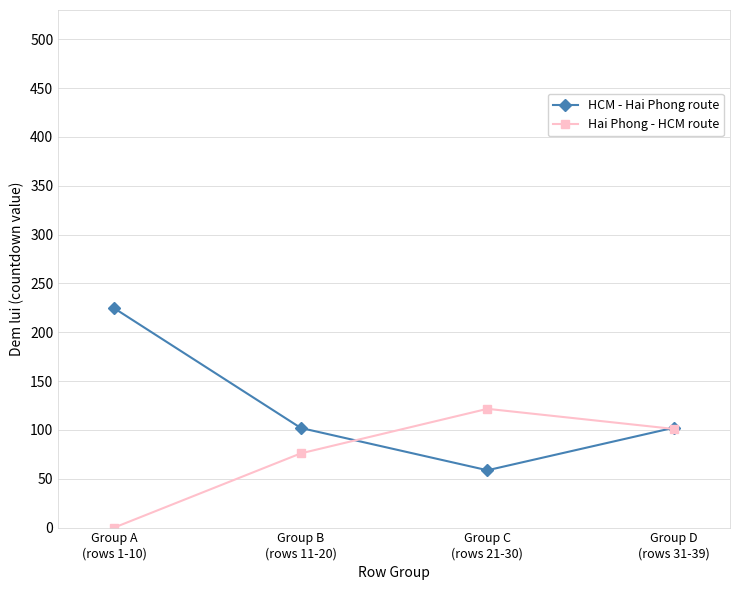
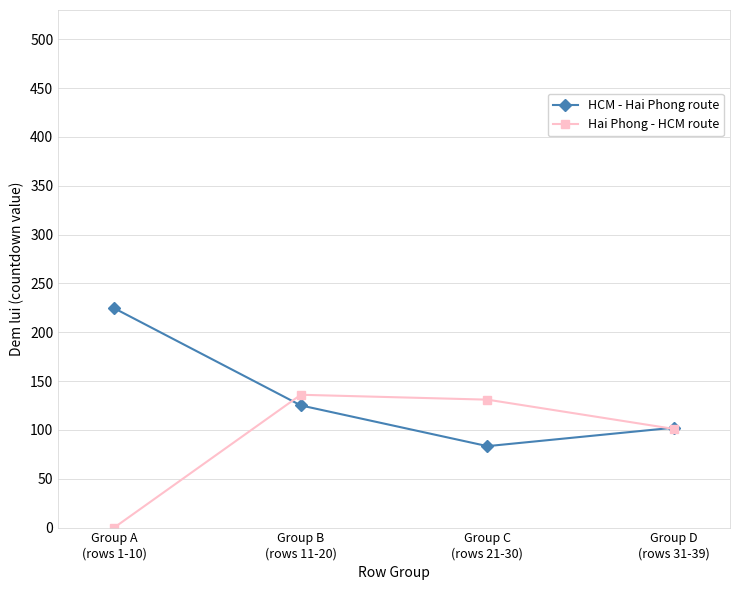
  {
    "HCM - Hai Phong route": {
      "Group A (rows 1-10)": 220,
-     "Group B (rows 11-20)": 100,
-     "Group C (rows 21-30)": 60
+     "Group B (rows 11-20)": 130,
+     "Group C (rows 21-30)": 80
    },
    "Hai Phong - HCM route": {
      "Group A (rows 1-10)": 0,
-     "Group B (rows 11-20)": 80,
-     "Group C (rows 21-30)": 120
+     "Group B (rows 11-20)": 140,
+     "Group C (rows 21-30)": 130
    }
  }
